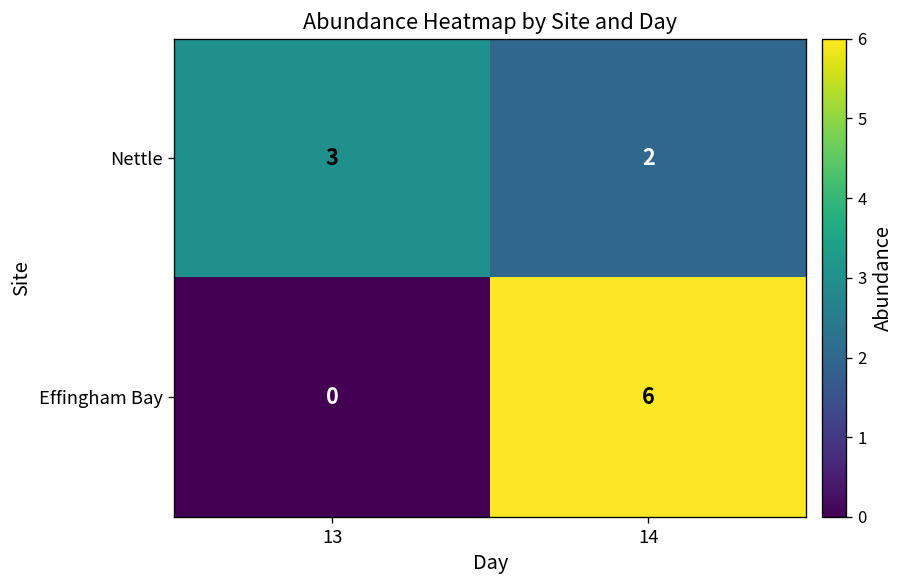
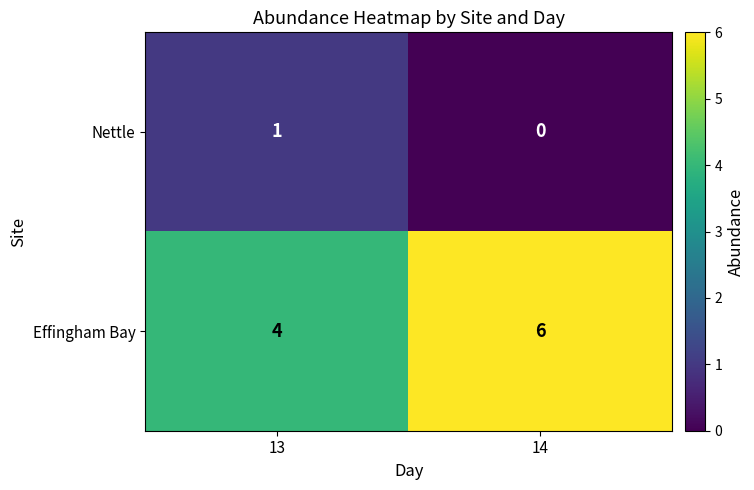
  {
    "Nettle": {
-     "13": 3,
-     "14": 2
+     "13": 1,
+     "14": 0
    },
    "Effingham Bay": {
-     "13": 0,
+     "13": 4,
      "14": 6
    }
  }
